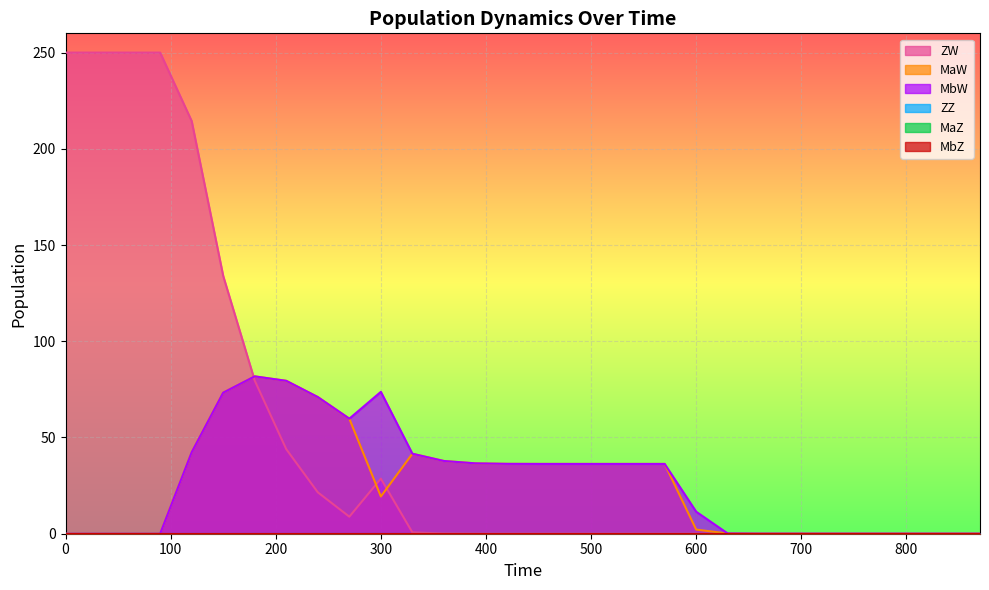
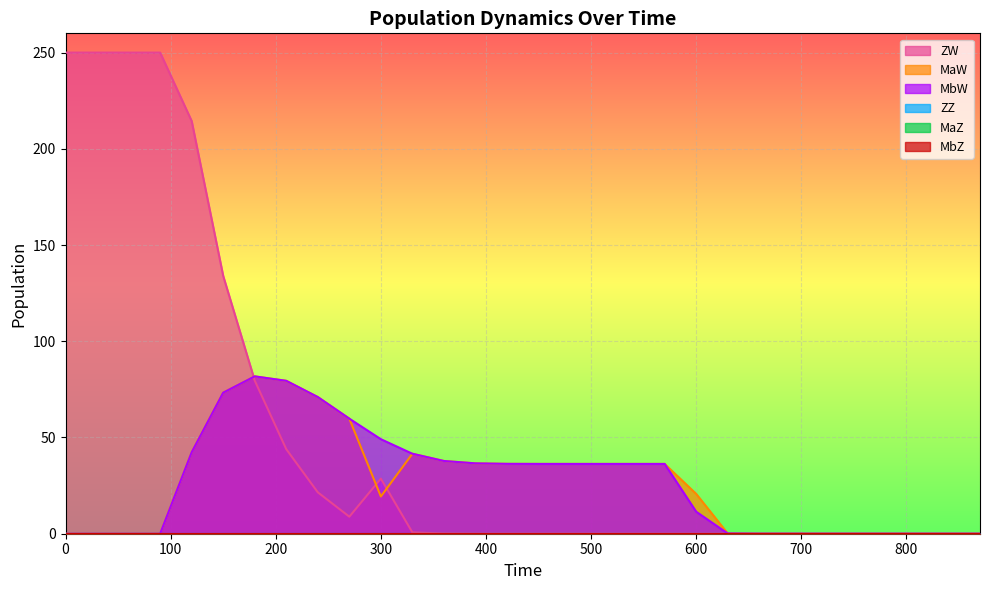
  {
    "ZW": {
      "0": 250,
      "300": 29
    },
    "MaW": {
      "300": 19,
-     "600": 2
+     "600": 21
    },
    "MbW": {
-     "300": 74,
+     "300": 49,
      "600": 11
    },
    "MbZ": {
      "300": 0
    }
  }
